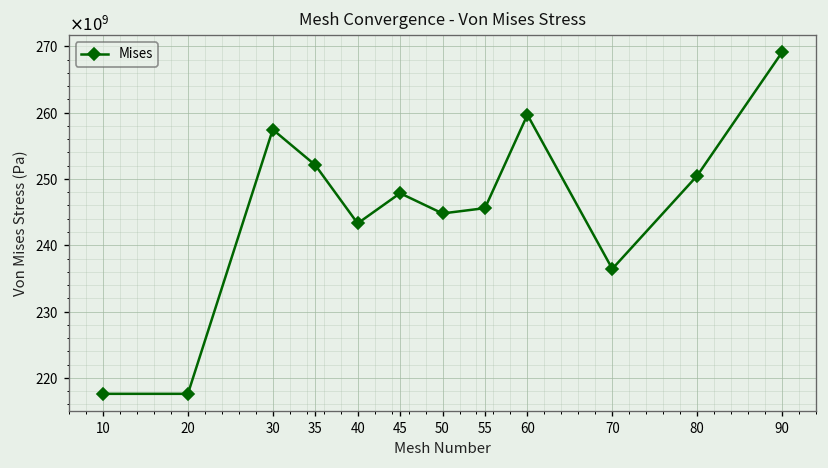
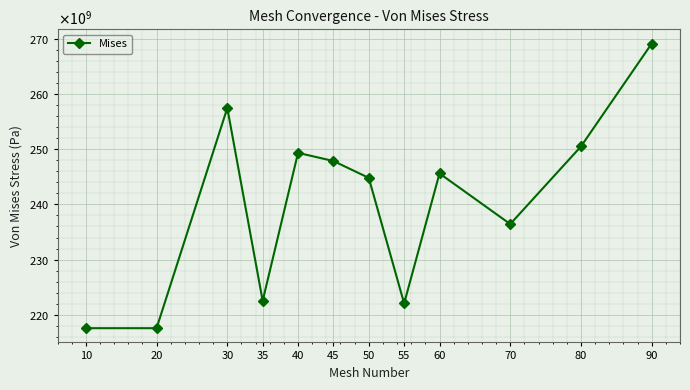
  {
    "10": 218000000000,
    "20": 218000000000,
    "30": 257000000000,
-   "35": 252000000000,
-   "40": 243000000000,
+   "35": 223000000000,
+   "40": 249000000000,
    "45": 248000000000,
    "50": 245000000000,
-   "55": 246000000000,
-   "60": 260000000000,
+   "55": 222000000000,
+   "60": 246000000000,
    "70": 236000000000,
    "80": 250000000000,
    "90": 269000000000
  }
